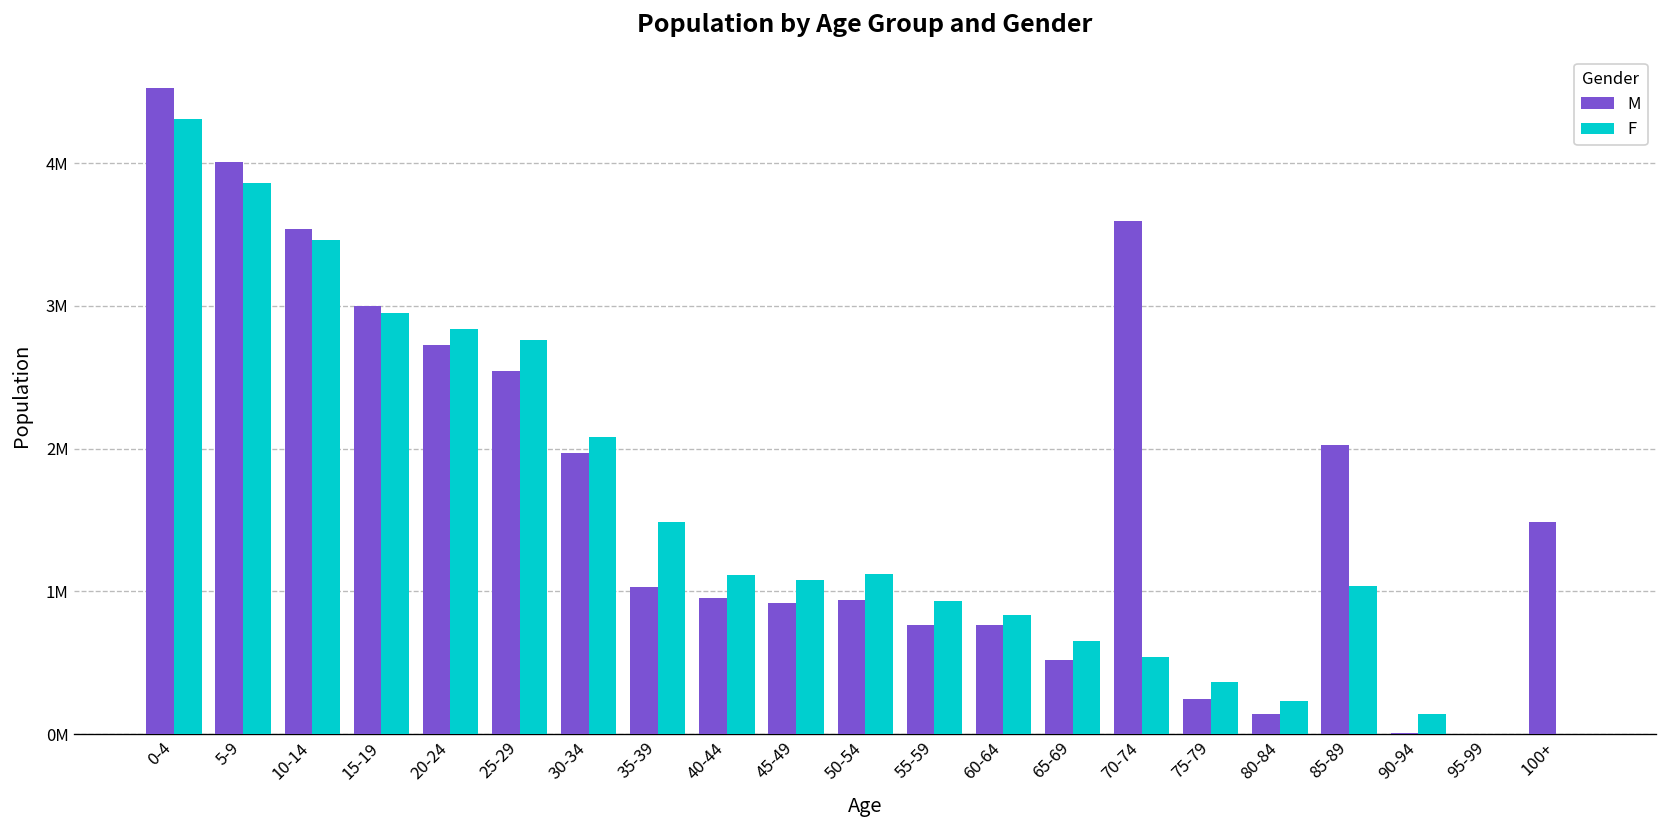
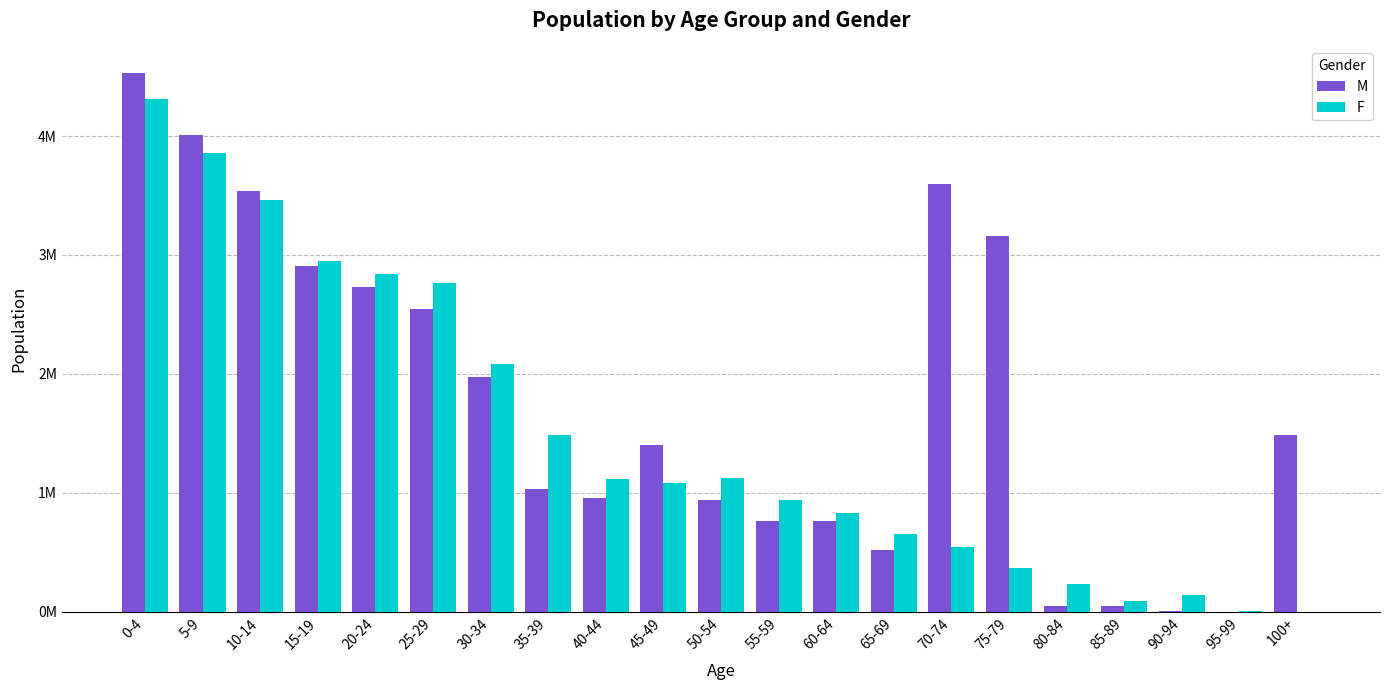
  {
    "M": {
      "0-4": 4530000,
      "5-9": 4010000,
      "10-14": 3540000,
-     "15-19": 3000000,
+     "15-19": 2910000,
      "20-24": 2730000,
      "25-29": 2540000,
      "30-34": 1970000,
      "35-39": 1030000,
      "40-44": 960000,
-     "45-49": 920000,
+     "45-49": 1400000,
      "50-54": 940000,
      "55-59": 770000,
      "60-64": 760000,
      "65-69": 520000,
      "70-74": 3600000,
-     "75-79": 250000,
-     "80-84": 140000,
-     "85-89": 2030000,
+     "75-79": 3160000,
+     "80-84": 50000,
+     "85-89": 50000,
      "100+": 1490000
    },
    "F": {
      "0-4": 4310000,
      "5-9": 3860000,
      "10-14": 3460000,
      "15-19": 2950000,
      "20-24": 2840000,
      "25-29": 2760000,
      "30-34": 2080000,
      "35-39": 1480000,
      "40-44": 1120000,
      "45-49": 1080000,
      "50-54": 1120000,
      "55-59": 940000,
      "60-64": 840000,
      "65-69": 650000,
      "70-74": 540000,
      "75-79": 370000,
      "80-84": 240000,
-     "85-89": 1040000,
+     "85-89": 90000,
      "90-94": 140000
    }
  }
